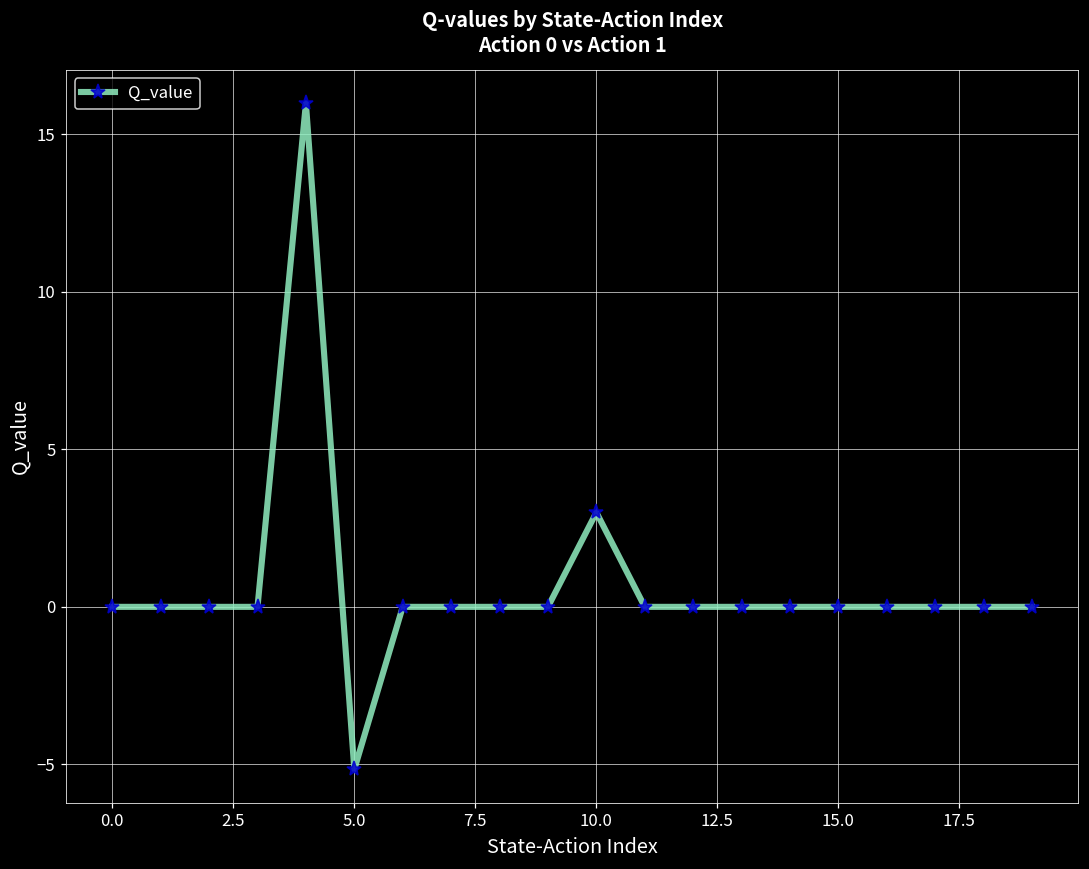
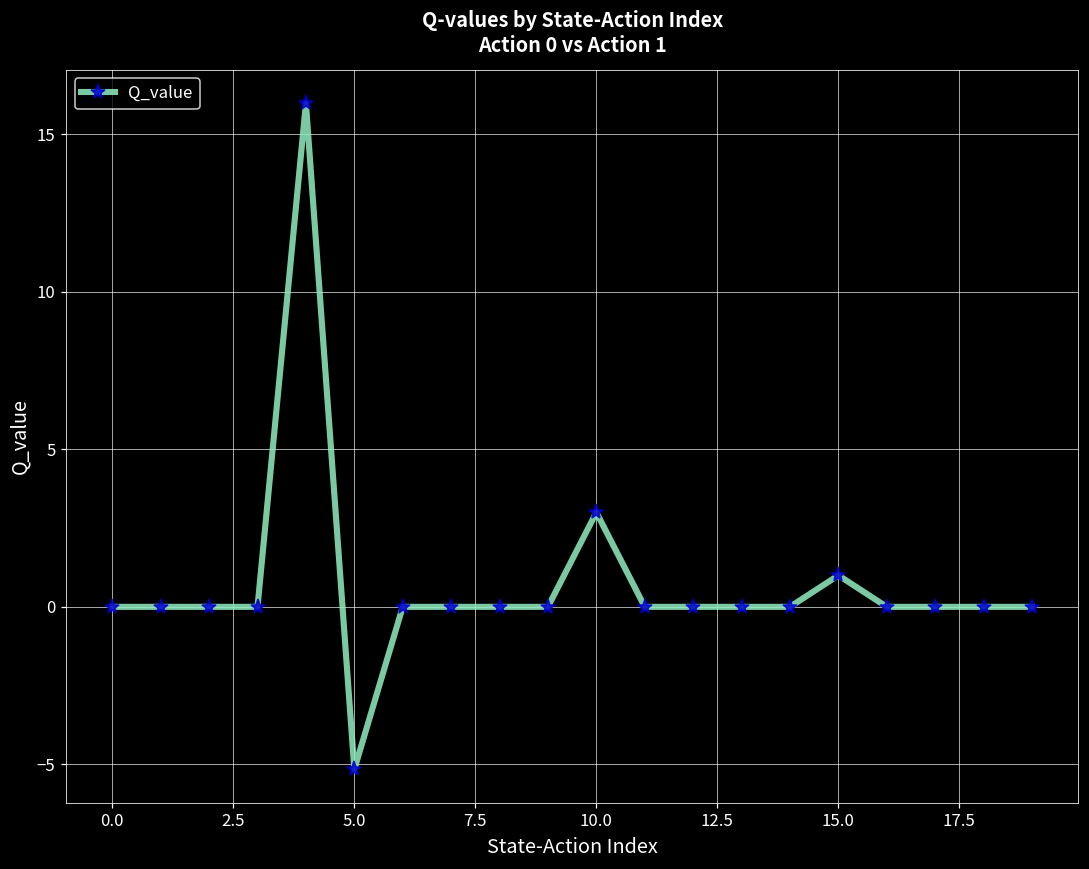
  {
    "0.0": 0,
    "5.0": -5.2,
    "10.0": 3,
-   "15.0": 0
+   "15.0": 1
  }
